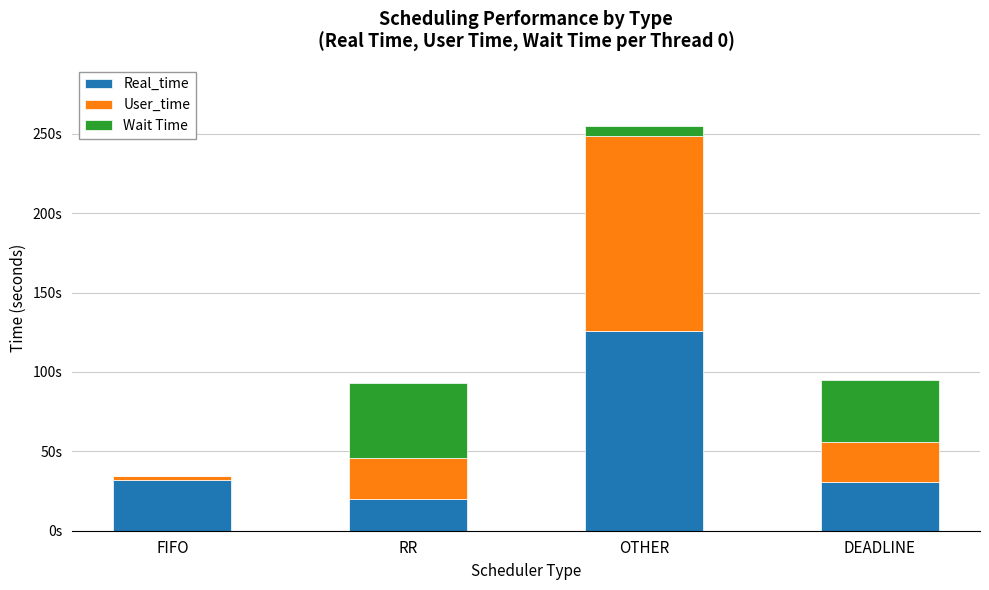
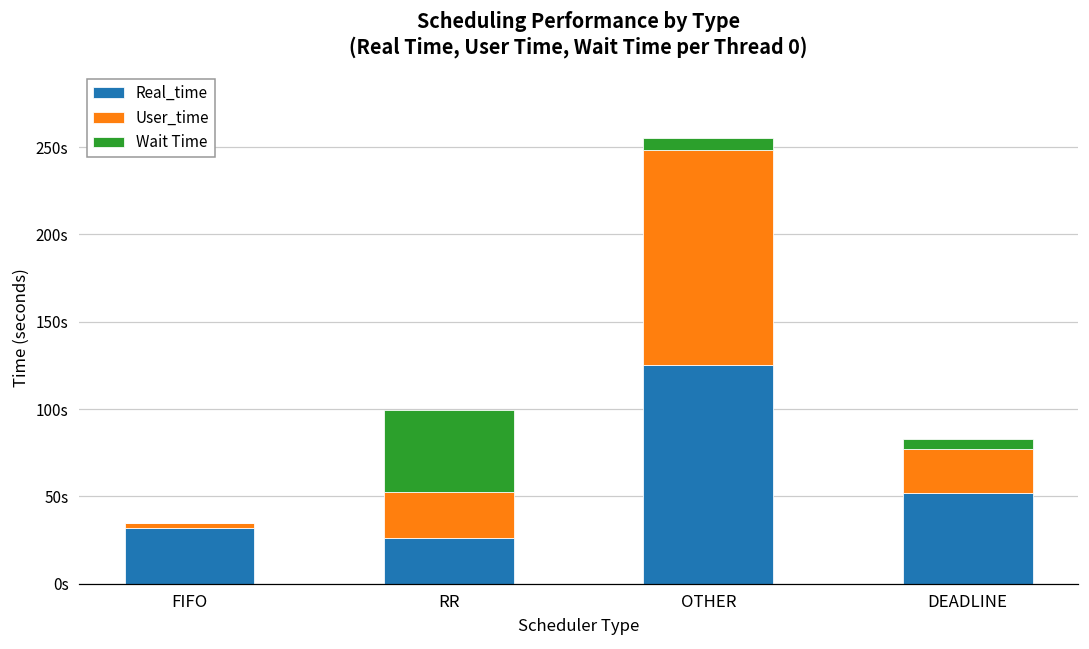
  {
    "Real_time": {
      "FIFO": "32s",
-     "RR": "20s",
+     "RR": "26s",
      "OTHER": "125s",
-     "DEADLINE": "30s"
+     "DEADLINE": "52s"
    },
    "User_time": {
      "FIFO": "3s",
      "RR": "26s",
      "OTHER": "123s",
      "DEADLINE": "25s"
    },
    "Wait Time": {
      "FIFO": "0s",
      "RR": "47s",
      "OTHER": "7s",
-     "DEADLINE": "39s"
+     "DEADLINE": "5s"
    }
  }
